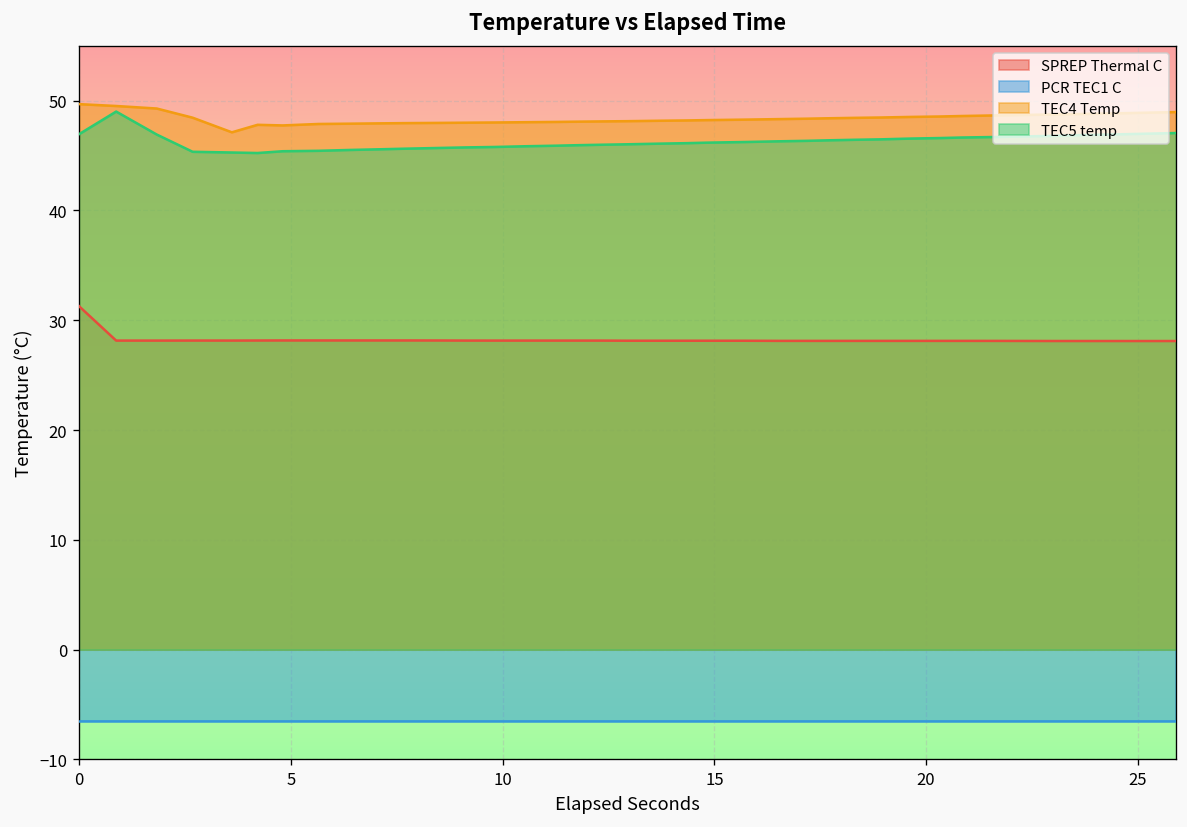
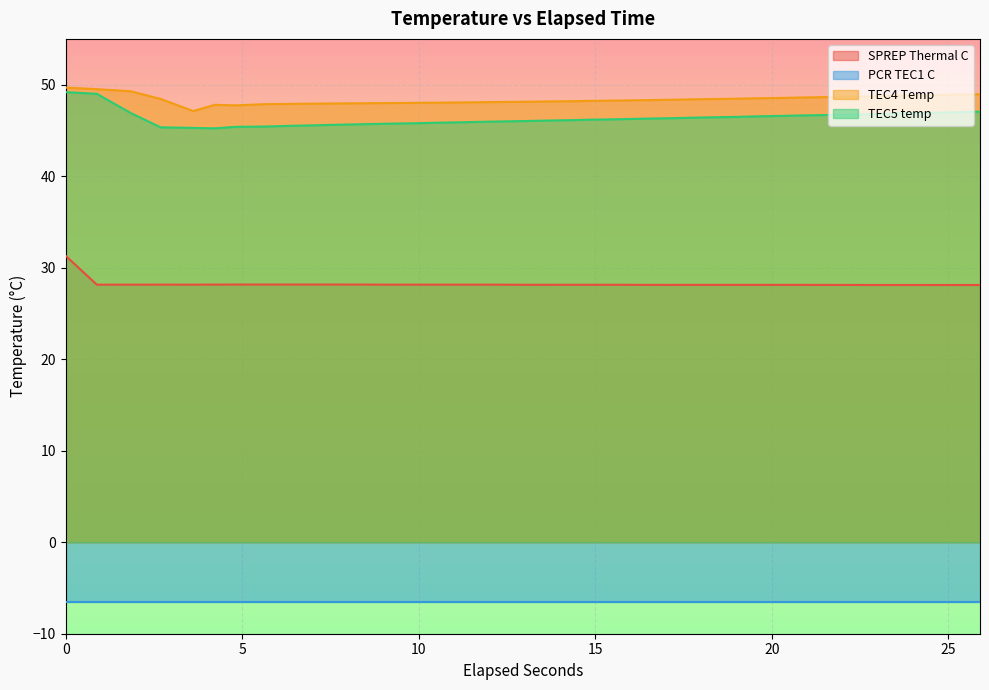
  {
    "SPREP Thermal C": {
      "0": 31
    },
    "TEC4 Temp": {
      "0": 50
    },
    "TEC5 temp": {
-     "0": 47
+     "0": 49
    }
  }
